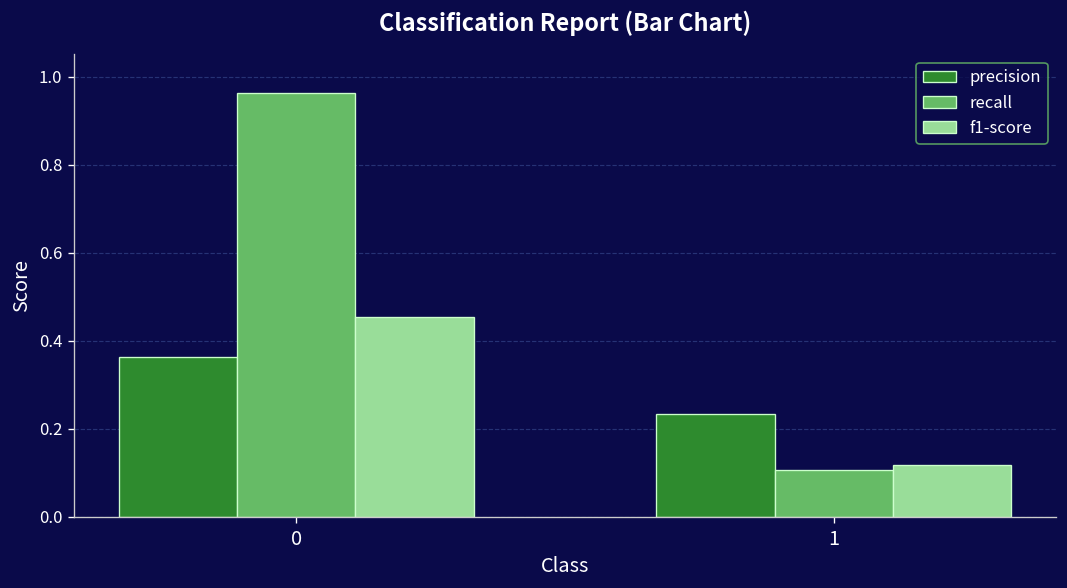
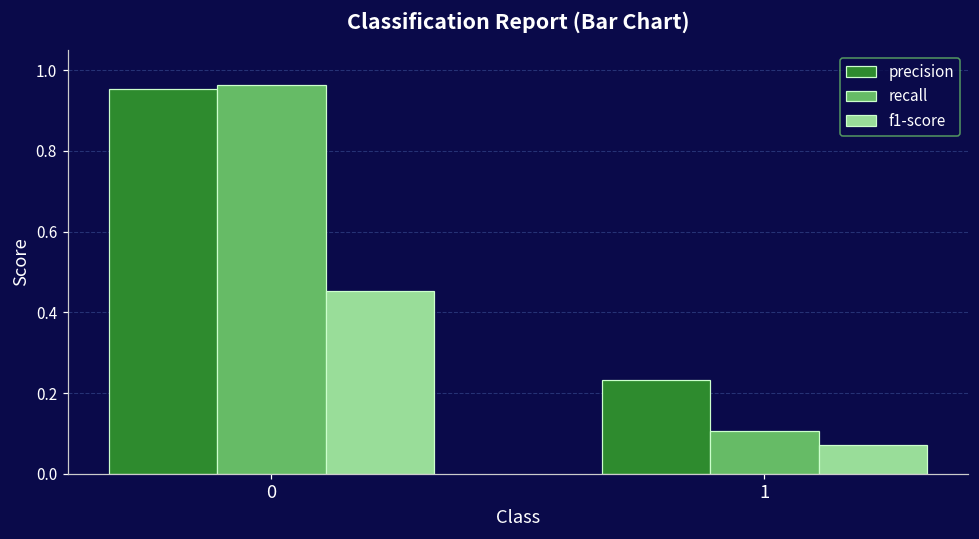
  {
    "precision": {
-     "0": 0.36,
+     "0": 0.95,
      "1": 0.23
    },
    "recall": {
      "0": 0.96,
      "1": 0.11
    },
    "f1-score": {
      "0": 0.45,
-     "1": 0.12
+     "1": 0.07
    }
  }
